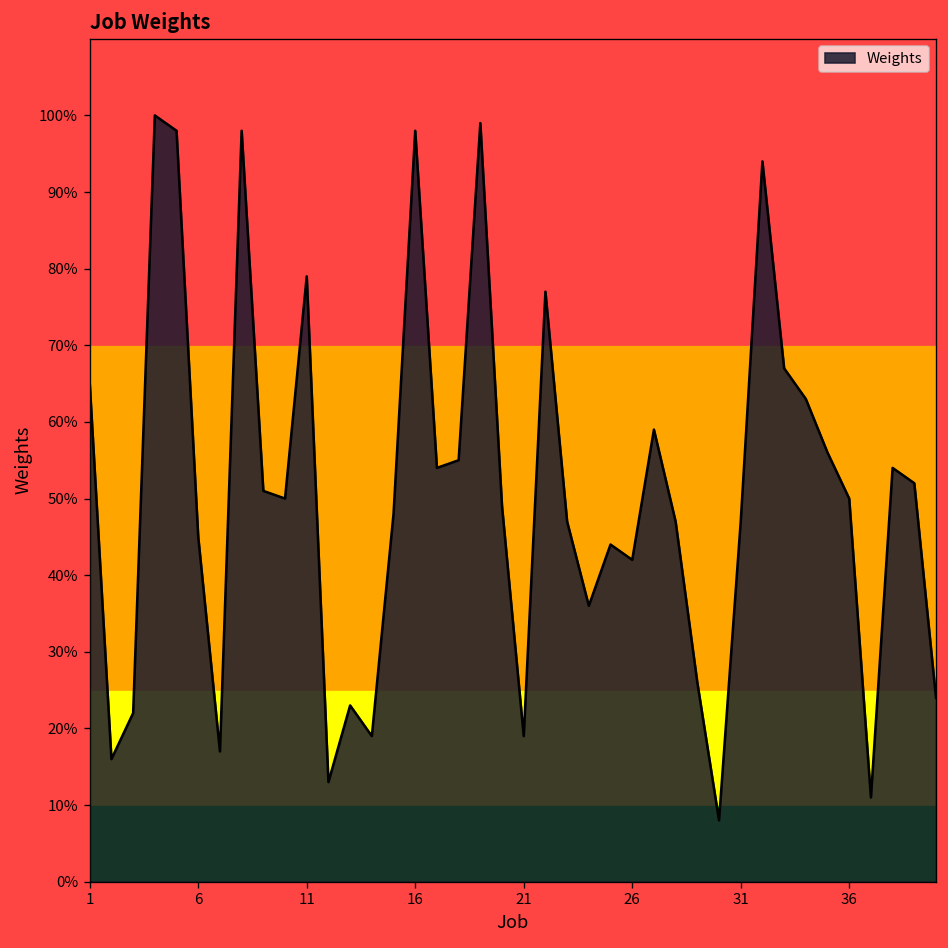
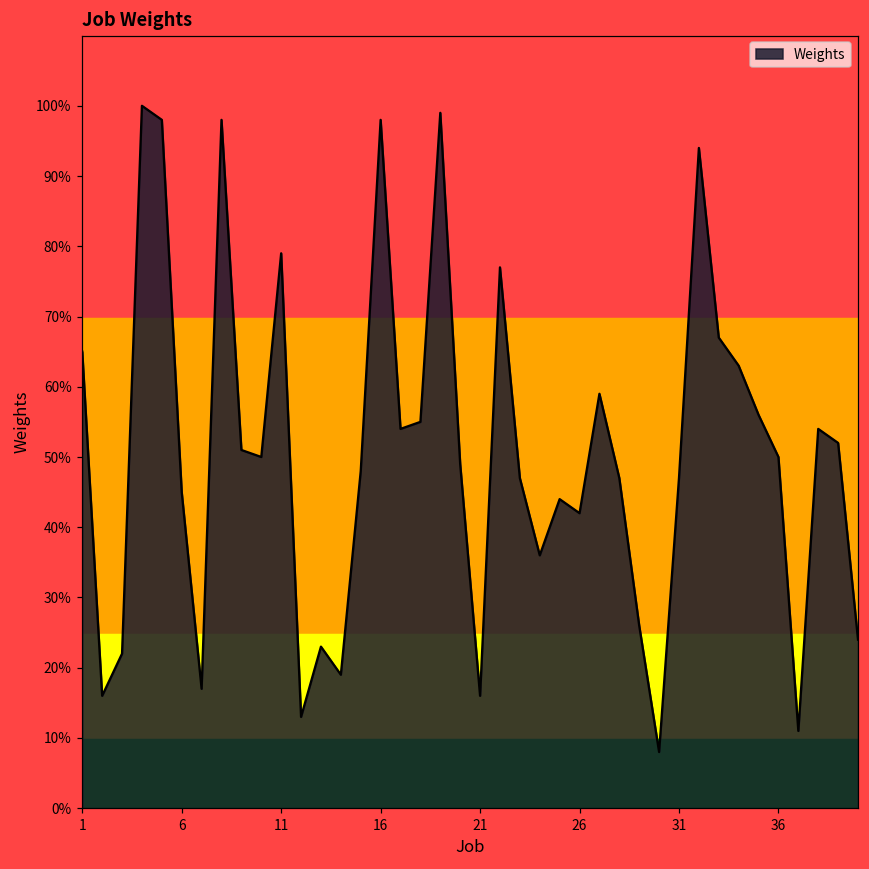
  {
    "1": "65%",
    "6": "45%",
    "11": "79%",
    "16": "98%",
-   "21": "19%",
+   "21": "16%",
    "26": "42%",
    "31": "47%",
    "36": "50%"
  }
